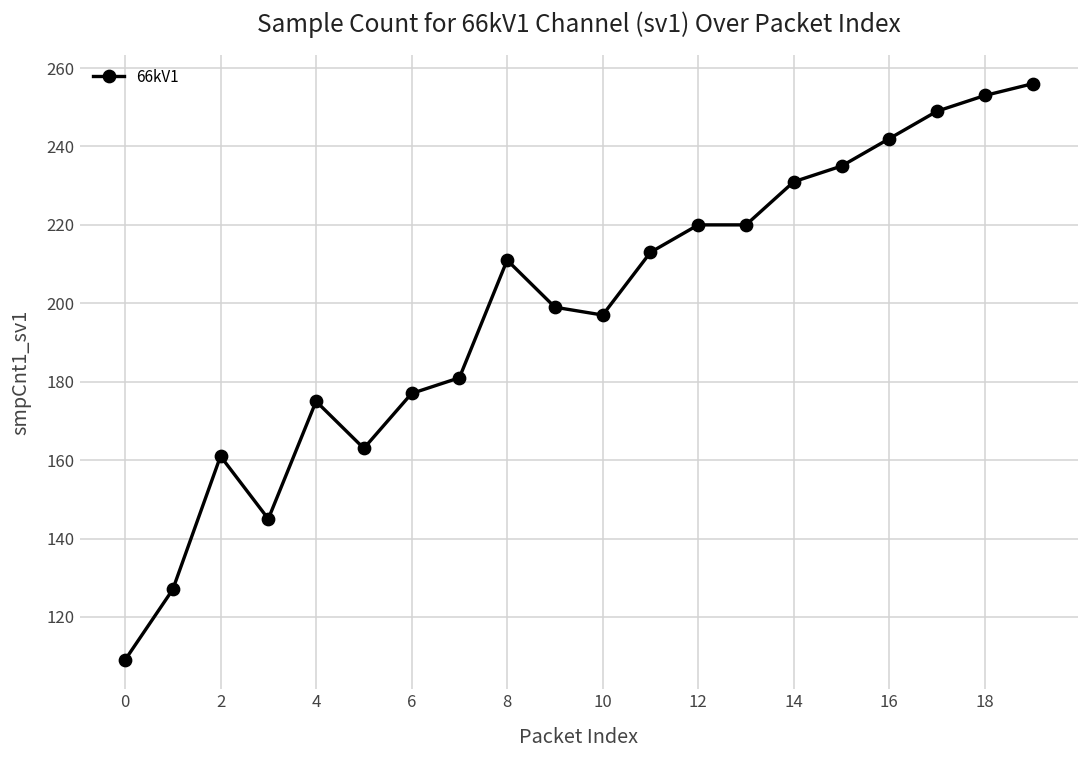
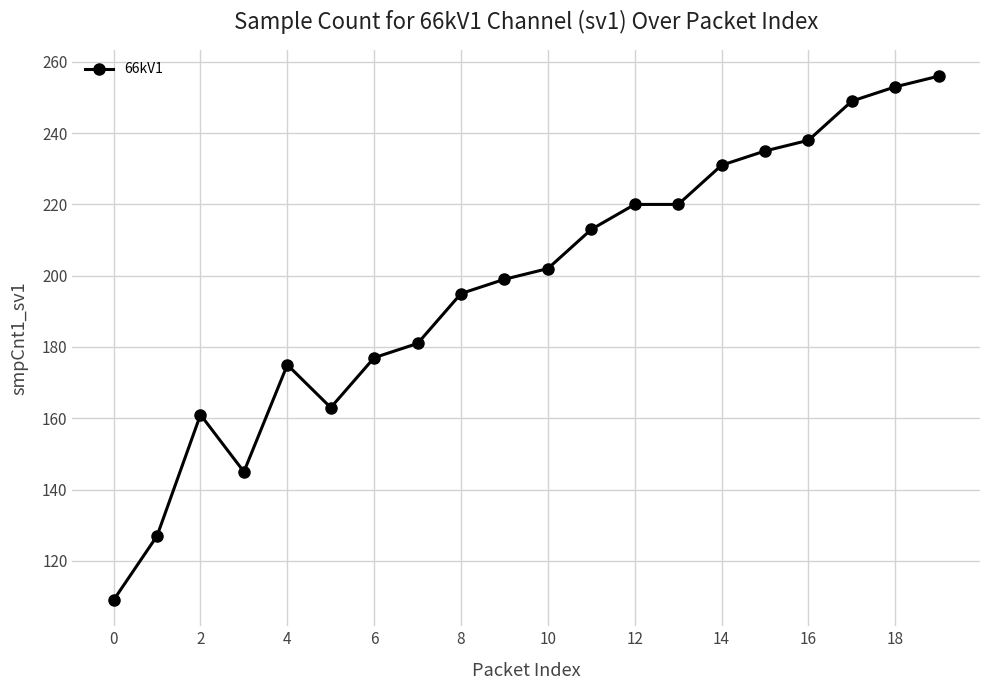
  {
    "0": 109,
    "2": 161,
    "4": 175,
    "6": 177,
-   "8": 211,
-   "10": 197,
+   "8": 195,
+   "10": 202,
    "12": 220,
    "14": 231,
-   "16": 242,
+   "16": 238,
    "18": 253
  }
